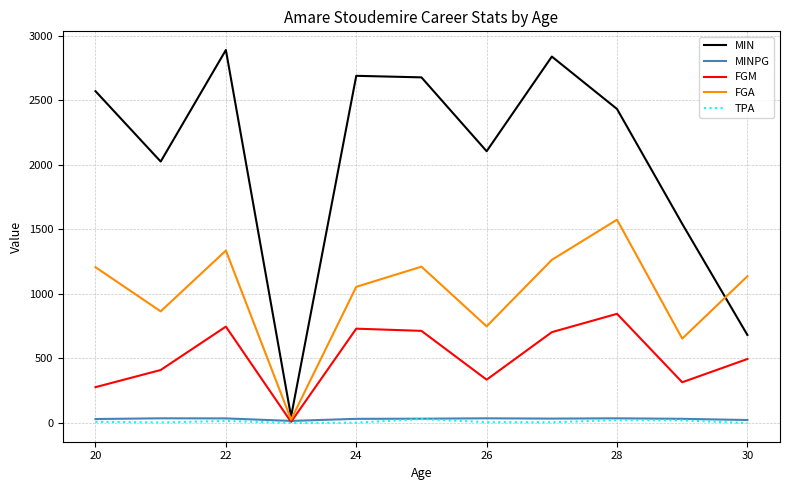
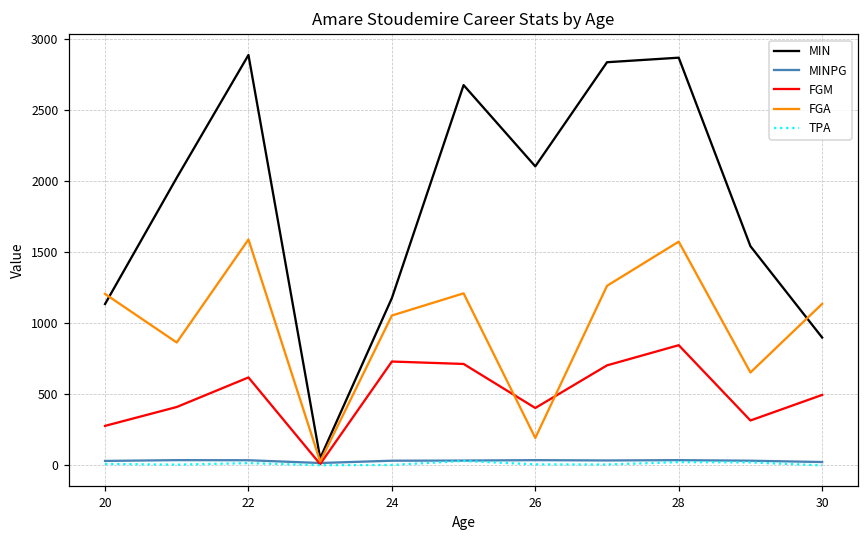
  {
    "MIN": {
-     "20": 2570,
+     "20": 1140,
      "22": 2890,
-     "24": 2690,
+     "24": 1180,
      "26": 2110,
-     "28": 2430,
-     "30": 680
+     "28": 2870,
+     "30": 900
    },
    "MINPG": {
      "20": 30,
      "22": 40,
      "24": 30,
      "26": 40,
      "30": 20
    },
    "FGM": {
      "20": 280,
-     "22": 750,
+     "22": 620,
      "24": 730,
-     "26": 340,
+     "26": 400,
      "28": 850,
      "30": 500
    },
    "FGA": {
      "20": 1210,
-     "22": 1340,
+     "22": 1590,
      "24": 1060,
-     "26": 750,
+     "26": 190,
      "28": 1580,
      "30": 1140
    },
    "TPA": {
      "20": 10,
      "22": 20,
      "24": 0,
      "26": 10,
      "30": 0
    }
  }
